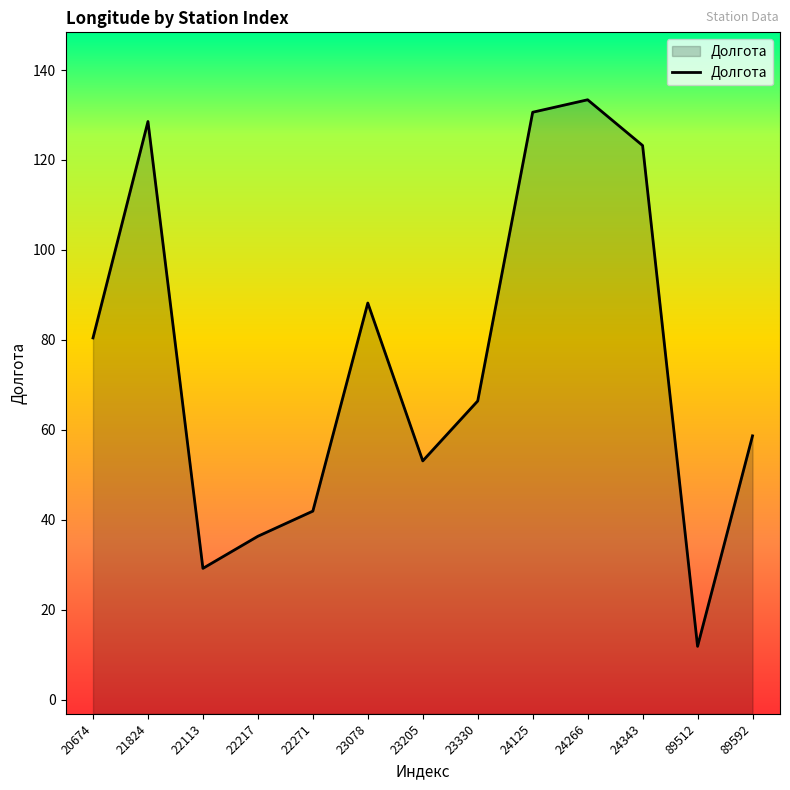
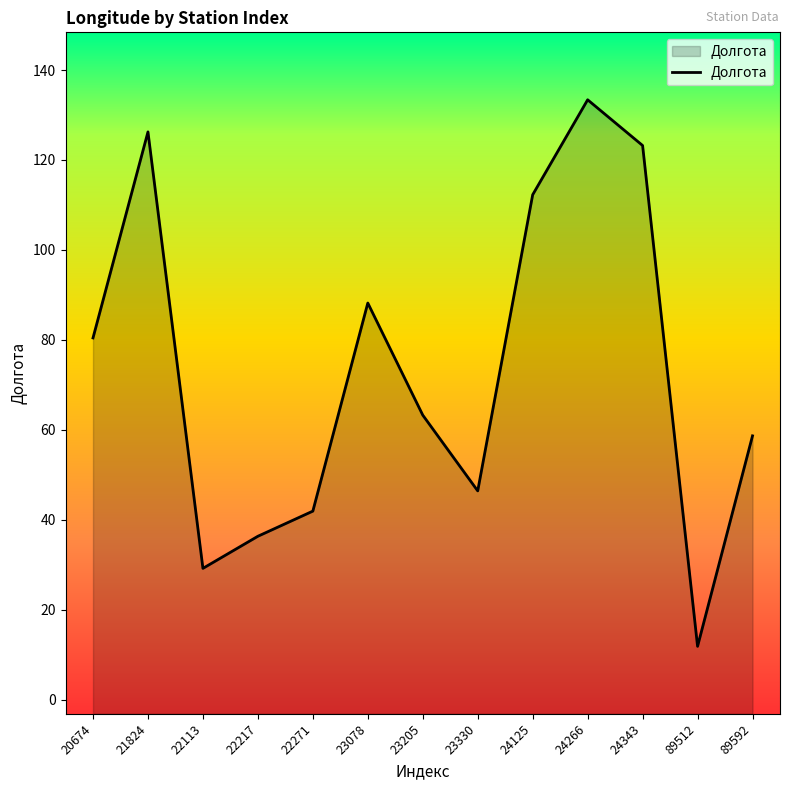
  {
    "20674": 80,
-   "21824": 129,
+   "21824": 126,
    "22113": 29,
    "22217": 36,
    "22271": 42,
    "23078": 88,
-   "23205": 53,
-   "23330": 66,
-   "24125": 131,
+   "23205": 63,
+   "23330": 46,
+   "24125": 112,
    "24266": 133,
    "24343": 123,
    "89512": 12,
    "89592": 59
  }
